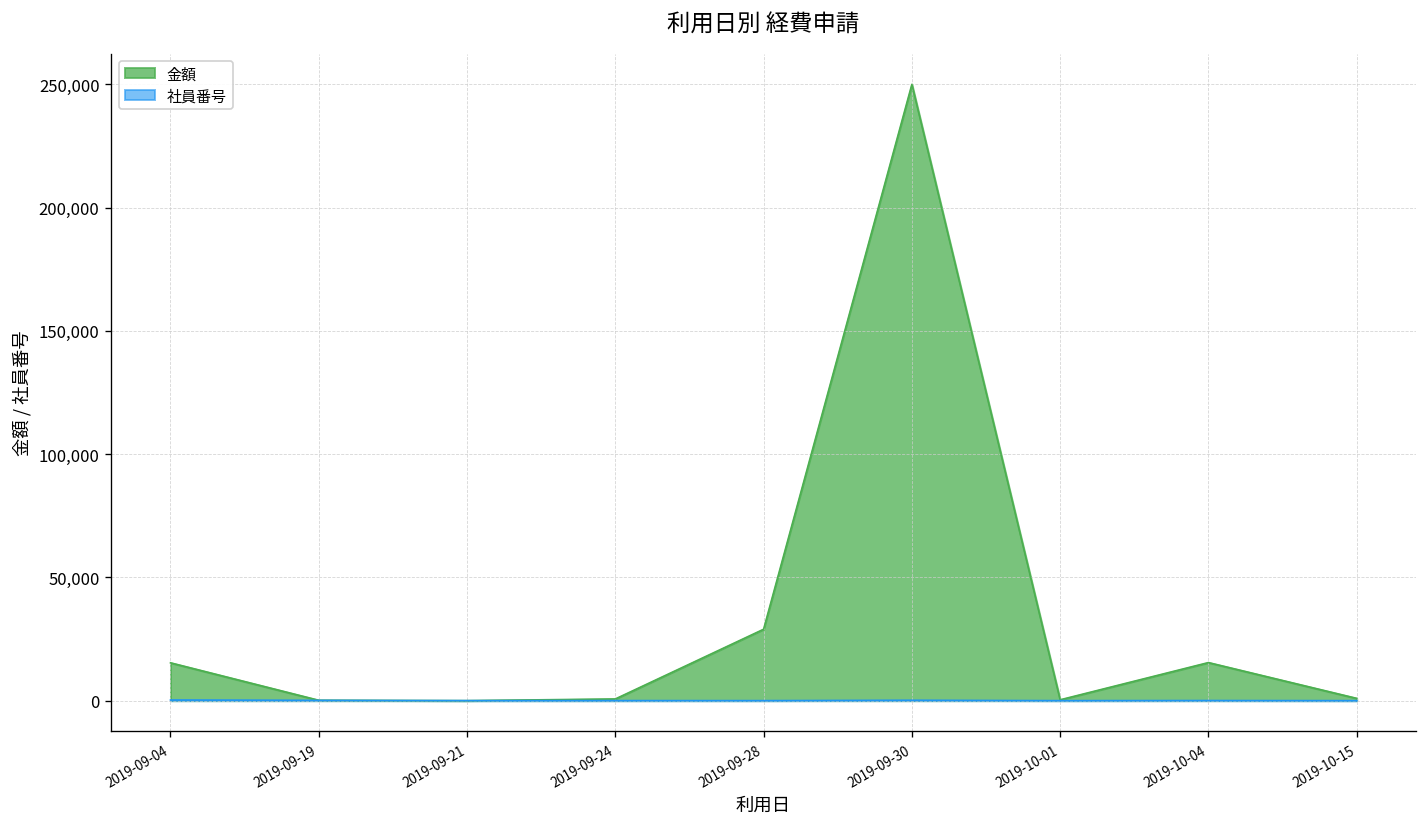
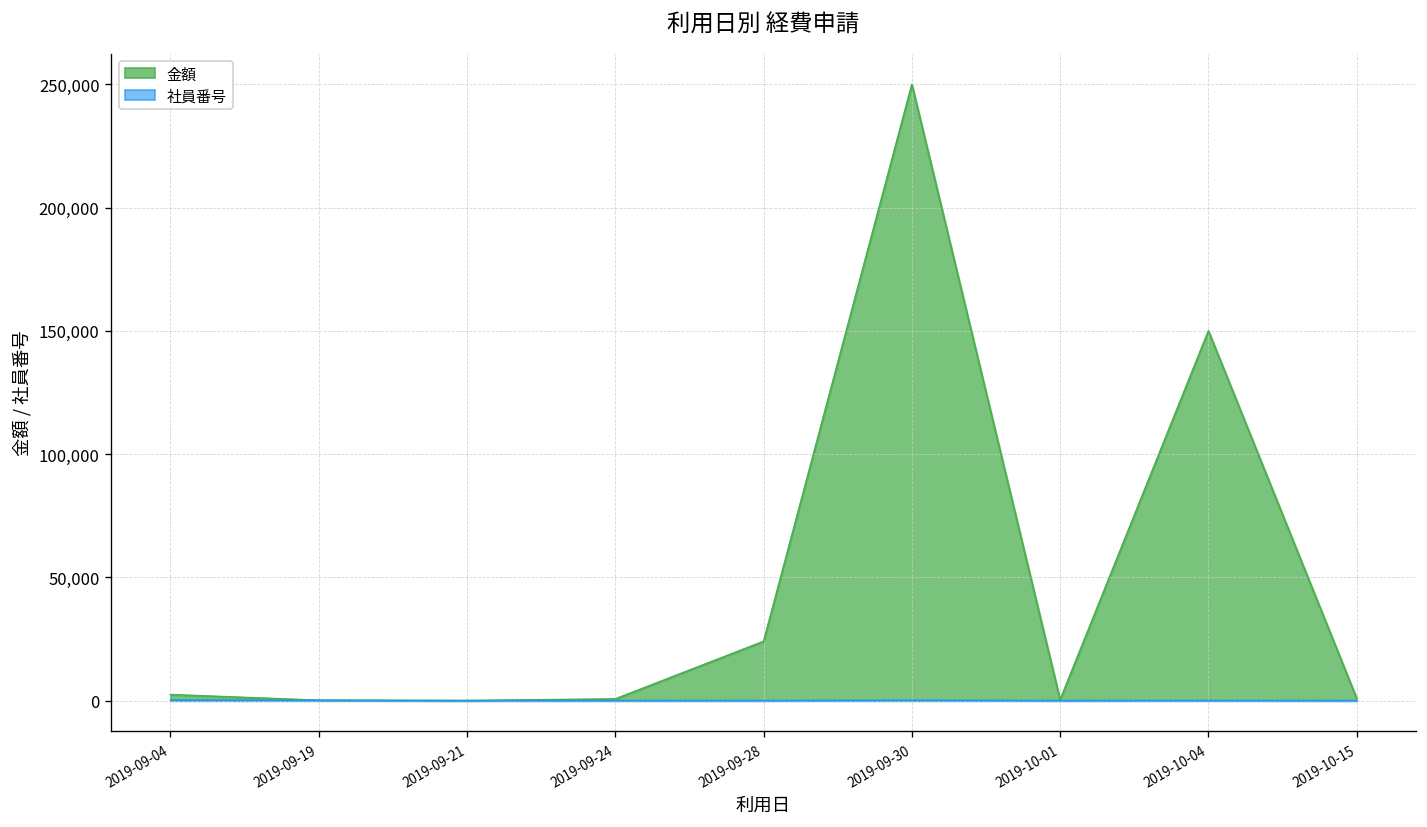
  {
    "金額": {
-     "2019-09-04": "15,000",
-     "2019-09-28": "29,000",
+     "2019-09-04": "2,000",
+     "2019-09-28": "24,000",
      "2019-09-30": "250,000",
-     "2019-10-04": "15,000"
+     "2019-10-04": "150,000"
    },
    "社員番号": {
      "2019-09-04": "0",
      "2019-09-28": "0",
      "2019-09-30": "0",
      "2019-10-04": "0"
    }
  }
